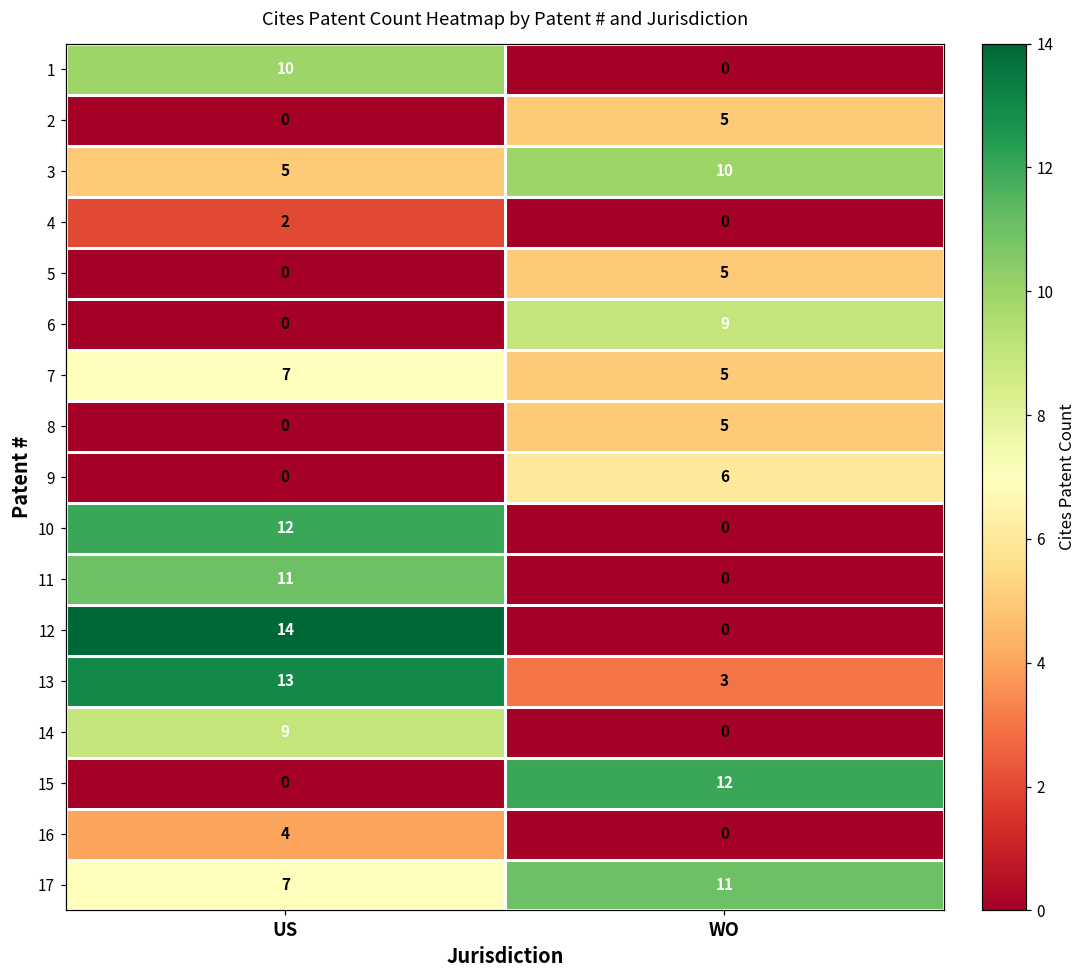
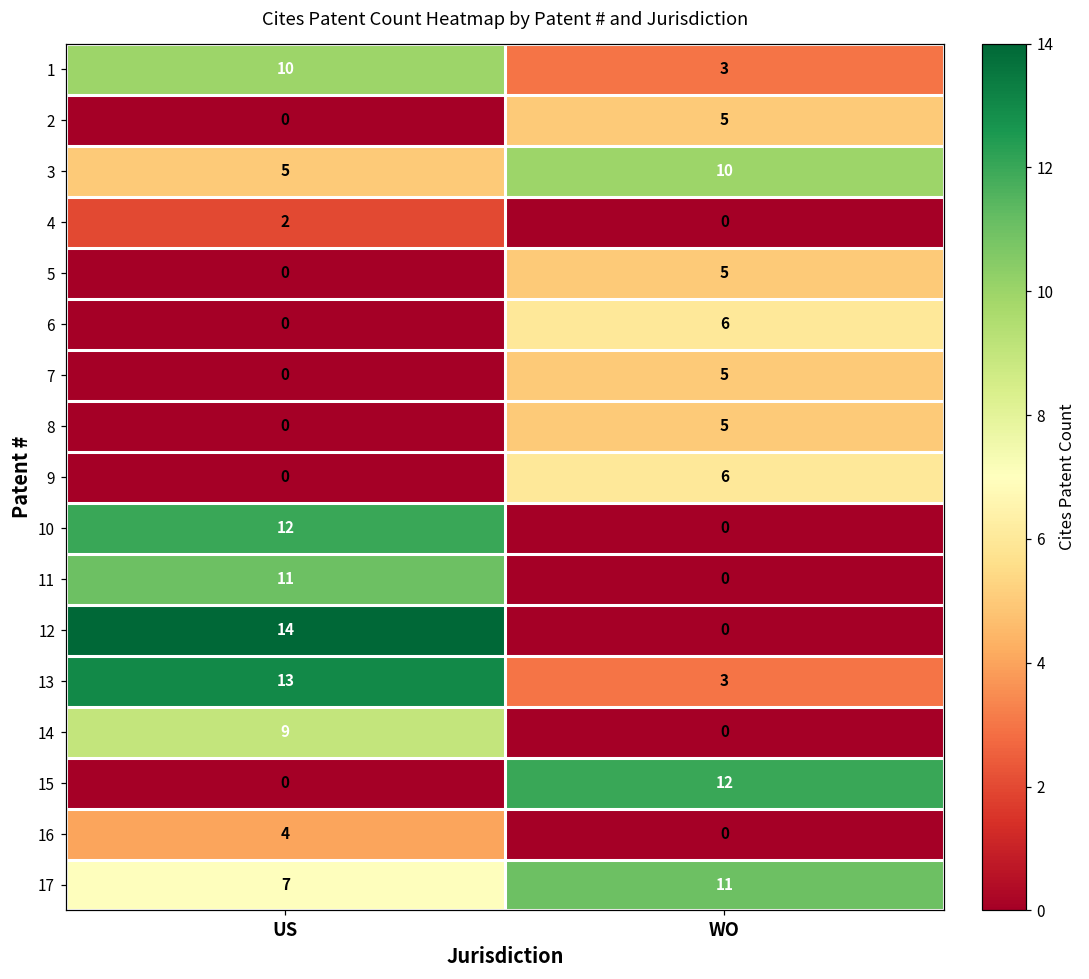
  {
    "1": {
      "US": 10,
-     "WO": 0
+     "WO": 3
    },
    "2": {
      "US": 0,
      "WO": 5
    },
    "3": {
      "US": 5,
      "WO": 10
    },
    "4": {
      "US": 2,
      "WO": 0
    },
    "5": {
      "US": 0,
      "WO": 5
    },
    "6": {
      "US": 0,
-     "WO": 9
+     "WO": 6
    },
    "7": {
-     "US": 7,
+     "US": 0,
      "WO": 5
    },
    "8": {
      "US": 0,
      "WO": 5
    },
    "9": {
      "US": 0,
      "WO": 6
    },
    "10": {
      "US": 12,
      "WO": 0
    },
    "11": {
      "US": 11,
      "WO": 0
    },
    "12": {
      "US": 14,
      "WO": 0
    },
    "13": {
      "US": 13,
      "WO": 3
    },
    "14": {
      "US": 9,
      "WO": 0
    },
    "15": {
      "US": 0,
      "WO": 12
    },
    "16": {
      "US": 4,
      "WO": 0
    },
    "17": {
      "US": 7,
      "WO": 11
    }
  }
